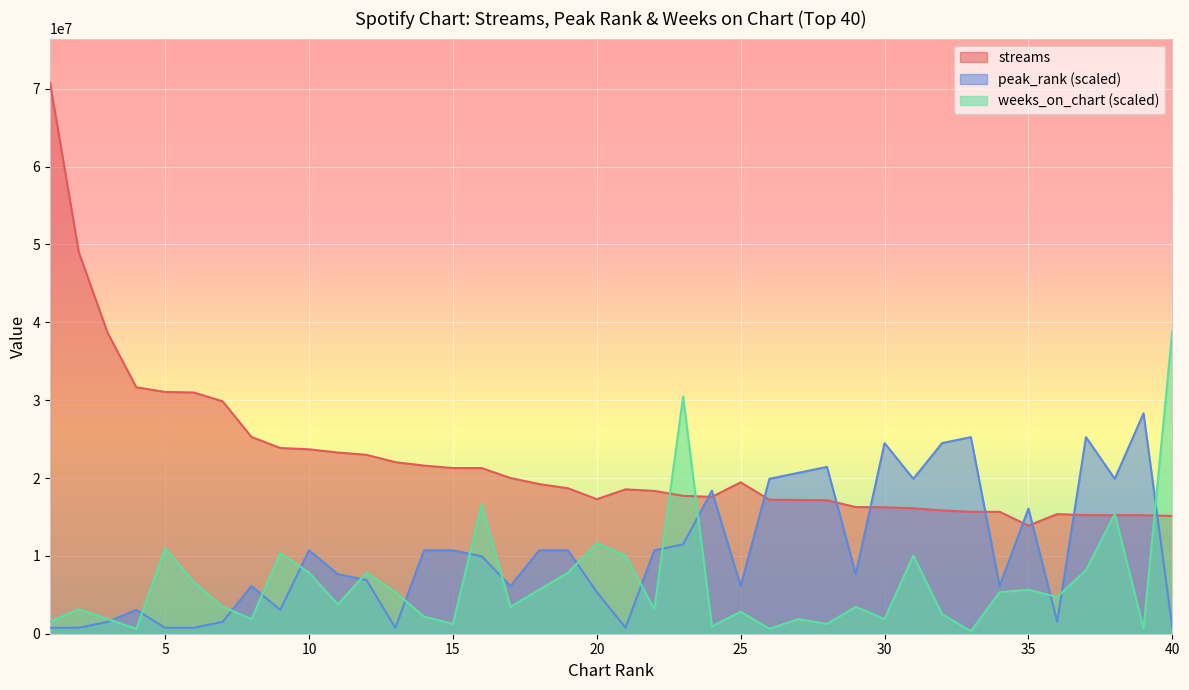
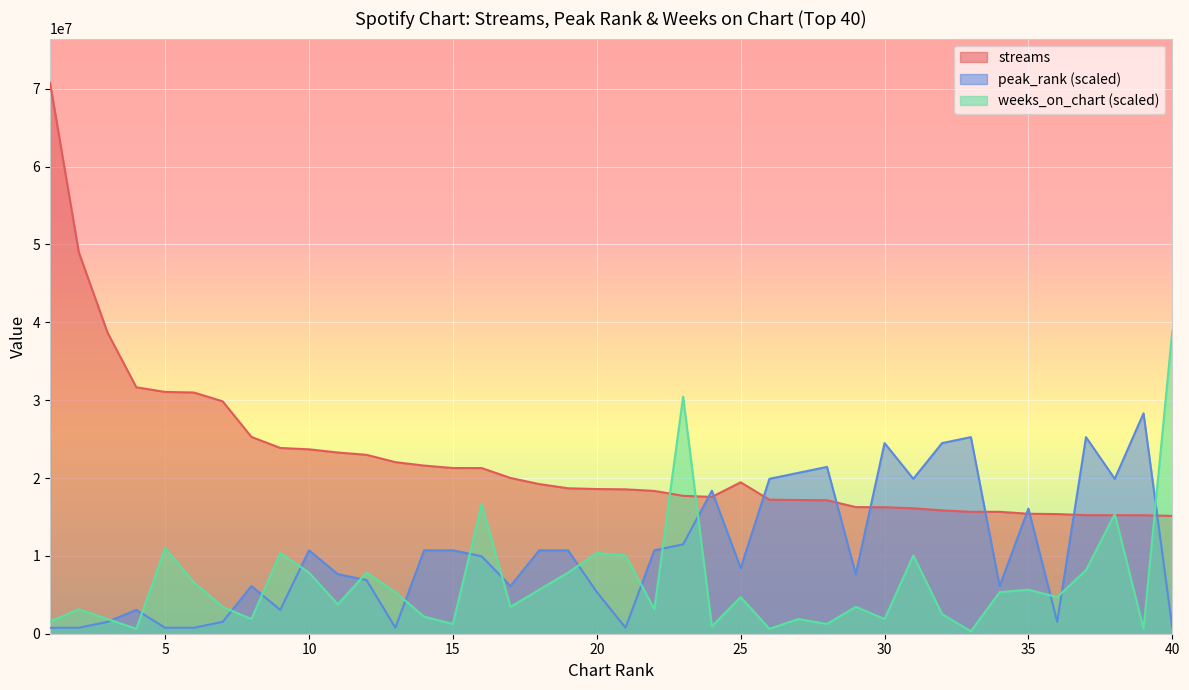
  {
    "streams": {
      "5": 31000000,
      "10": 24000000,
      "15": 21000000,
-     "20": 17000000,
+     "20": 19000000,
      "25": 19000000,
      "30": 16000000,
-     "35": 14000000,
+     "35": 15000000,
      "40": 15000000
    },
    "peak_rank (scaled)": {
      "5": 1000000,
      "10": 11000000,
      "15": 11000000,
      "20": 5000000,
-     "25": 6000000,
+     "25": 8000000,
      "30": 24000000,
      "35": 16000000,
      "40": 1000000
    },
    "weeks_on_chart (scaled)": {
      "5": 11000000,
      "10": 8000000,
      "15": 1000000,
-     "20": 12000000,
-     "25": 3000000,
+     "20": 10000000,
+     "25": 5000000,
      "30": 2000000,
      "35": 6000000,
      "40": 39000000
    }
  }
